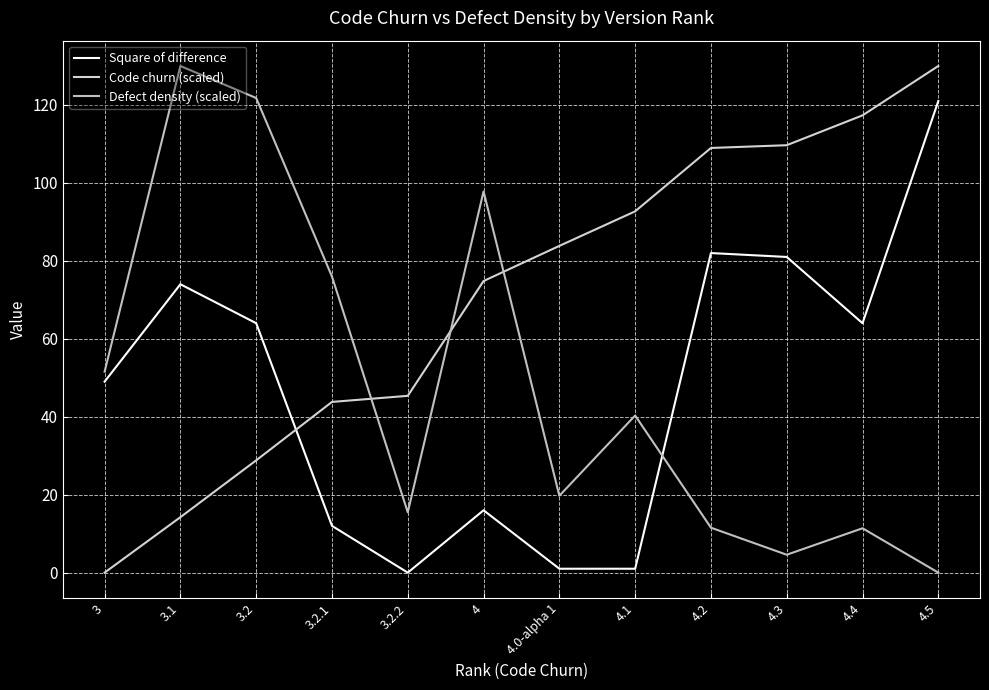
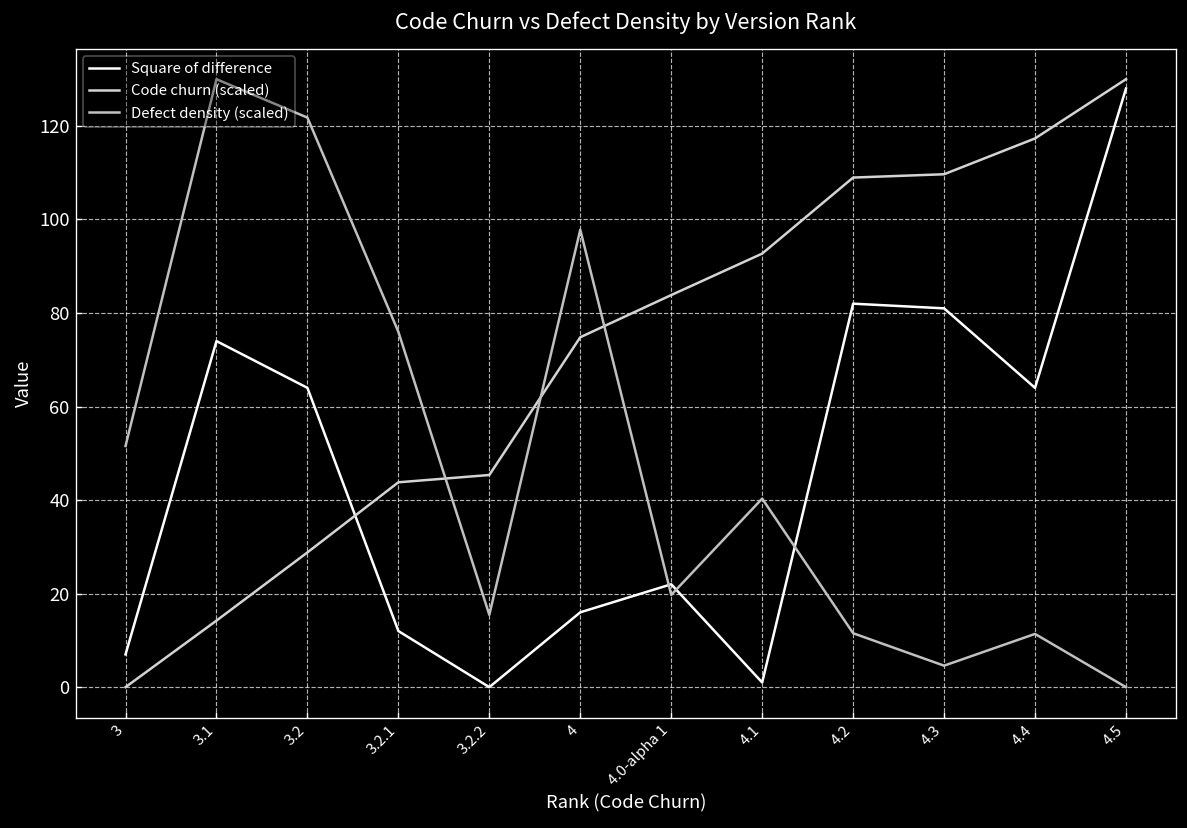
  {
    "Square of difference": {
-     "3": 49,
+     "3": 7,
      "3.1": 74,
      "3.2": 64,
      "3.2.1": 12,
      "3.2.2": 0,
      "4": 16,
-     "4.0-alpha 1": 1,
+     "4.0-alpha 1": 22,
      "4.1": 1,
      "4.2": 82,
      "4.3": 81,
      "4.4": 64,
-     "4.5": 121
+     "4.5": 128
    }
  }
